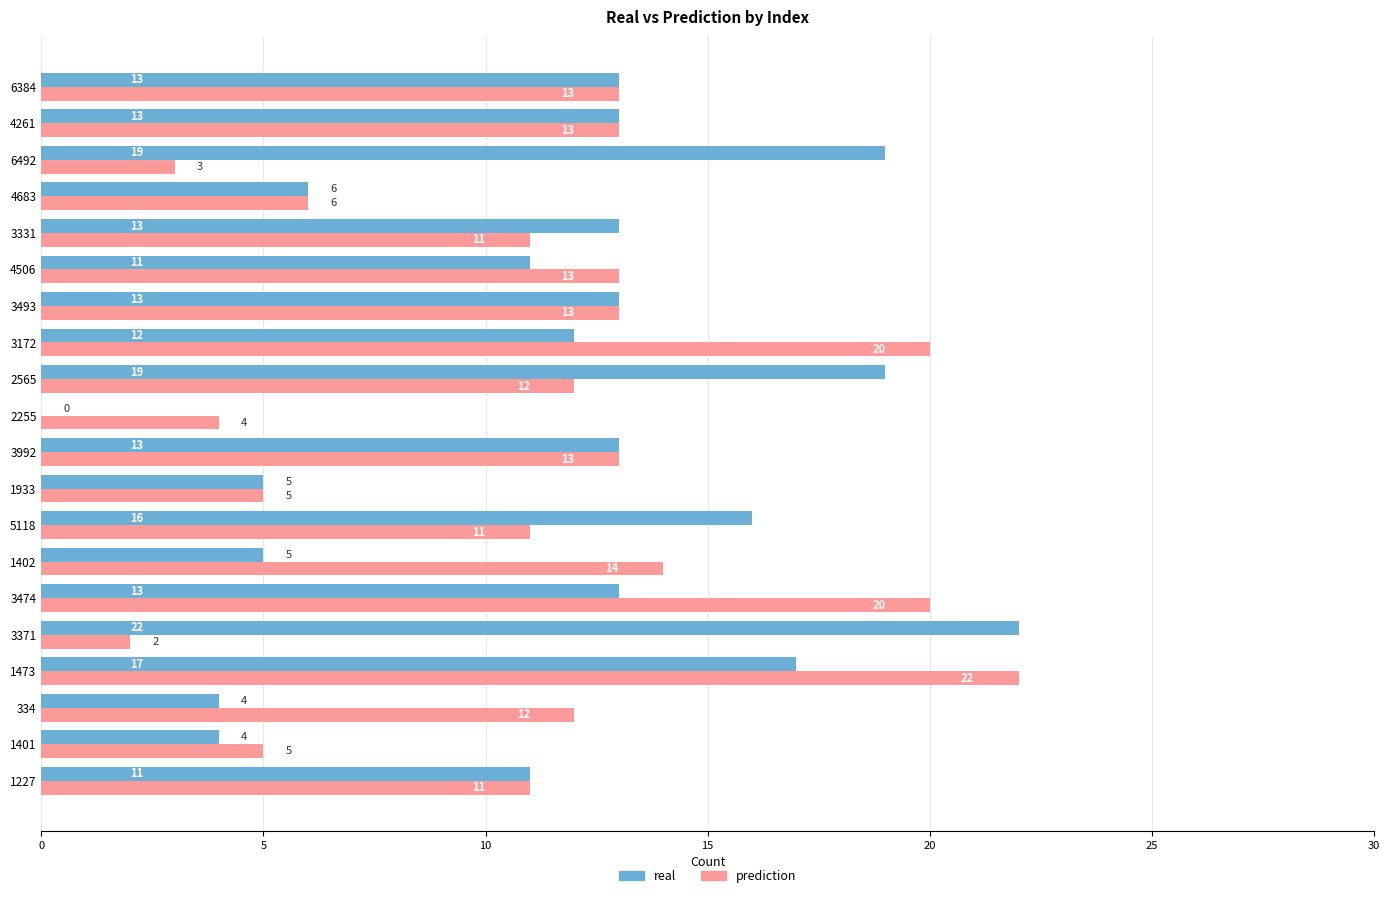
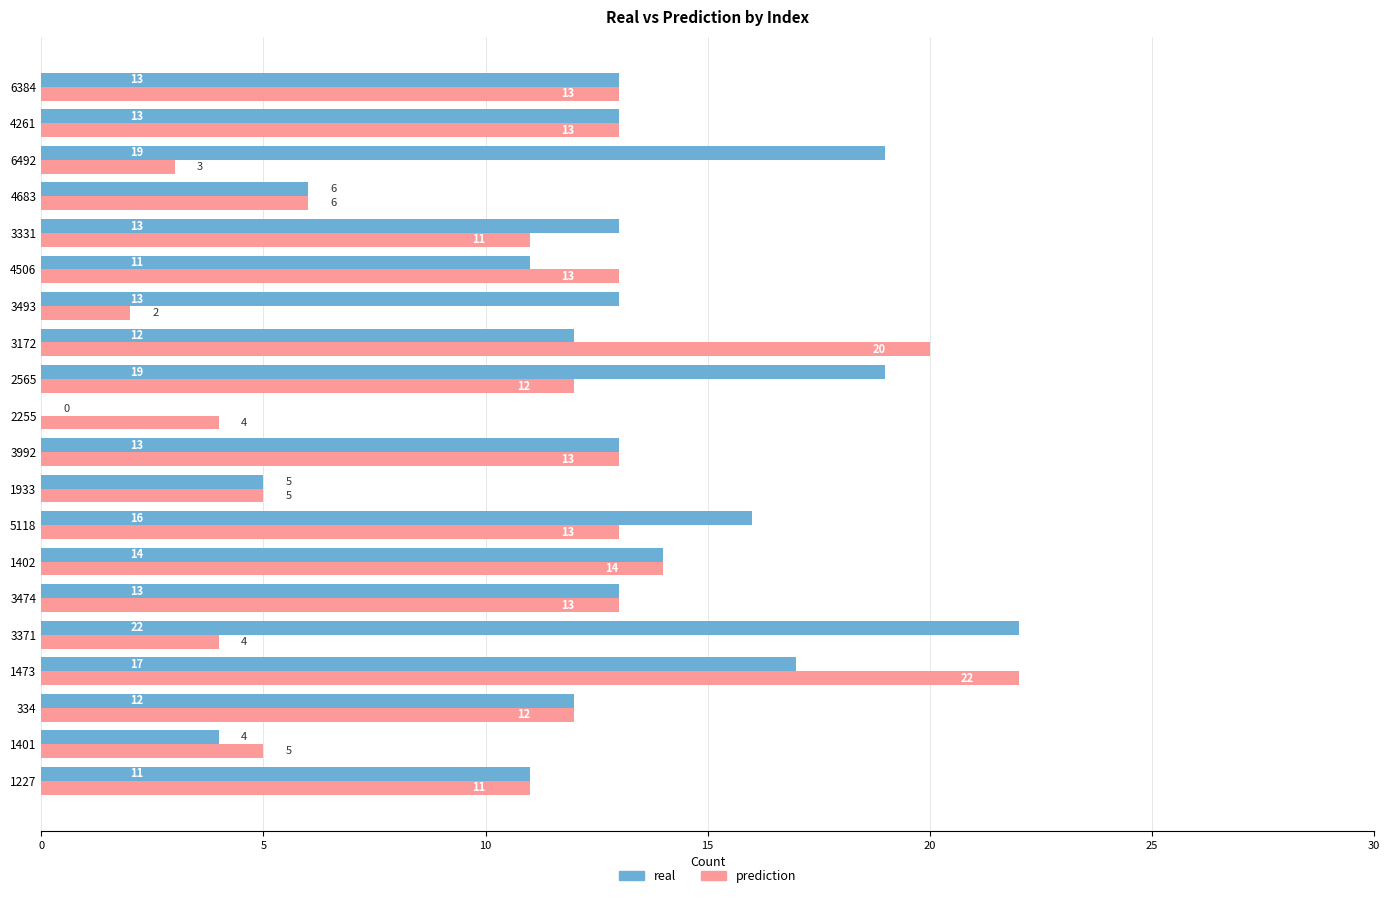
  {
    "real": {
      "6384": 13,
      "4261": 13,
      "6492": 19,
      "4683": 6,
      "3331": 13,
      "4506": 11,
      "3493": 13,
      "3172": 12,
      "2565": 19,
      "2255": 0,
      "3992": 13,
      "1933": 5,
      "5118": 16,
-     "1402": 5,
+     "1402": 14,
      "3474": 13,
      "3371": 22,
      "1473": 17,
-     "334": 4,
+     "334": 12,
      "1401": 4,
      "1227": 11
    },
    "prediction": {
      "6384": 13,
      "4261": 13,
      "6492": 3,
      "4683": 6,
      "3331": 11,
      "4506": 13,
-     "3493": 13,
+     "3493": 2,
      "3172": 20,
      "2565": 12,
      "2255": 4,
      "3992": 13,
      "1933": 5,
-     "5118": 11,
+     "5118": 13,
      "1402": 14,
-     "3474": 20,
-     "3371": 2,
+     "3474": 13,
+     "3371": 4,
      "1473": 22,
      "334": 12,
      "1401": 5,
      "1227": 11
    }
  }
